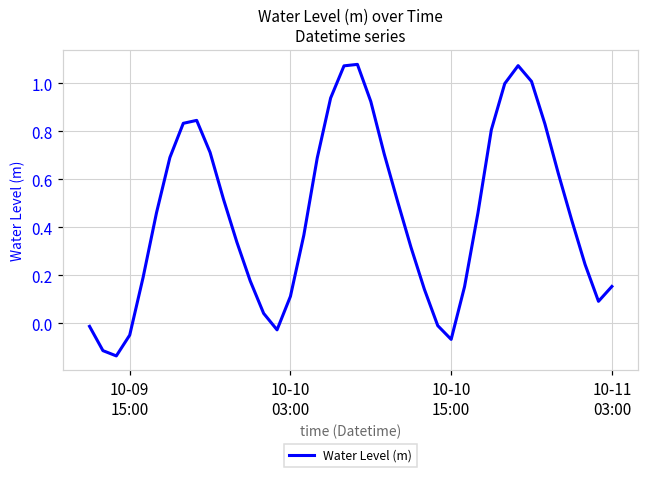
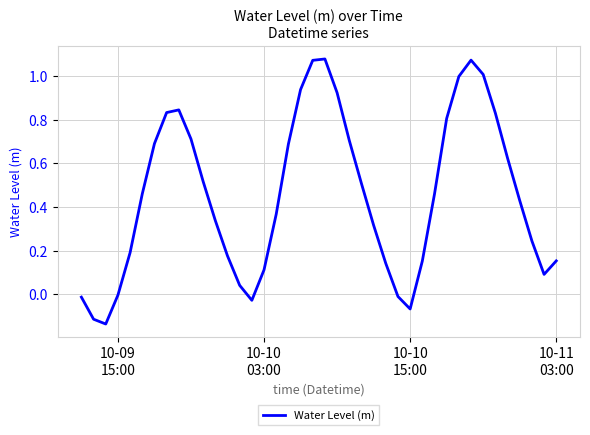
  {
-   "10-09 15:00": -0.05,
+   "10-09 15:00": 0.00,
    "10-10 03:00": 0.11,
    "10-10 15:00": -0.07,
    "10-11 03:00": 0.15
  }
